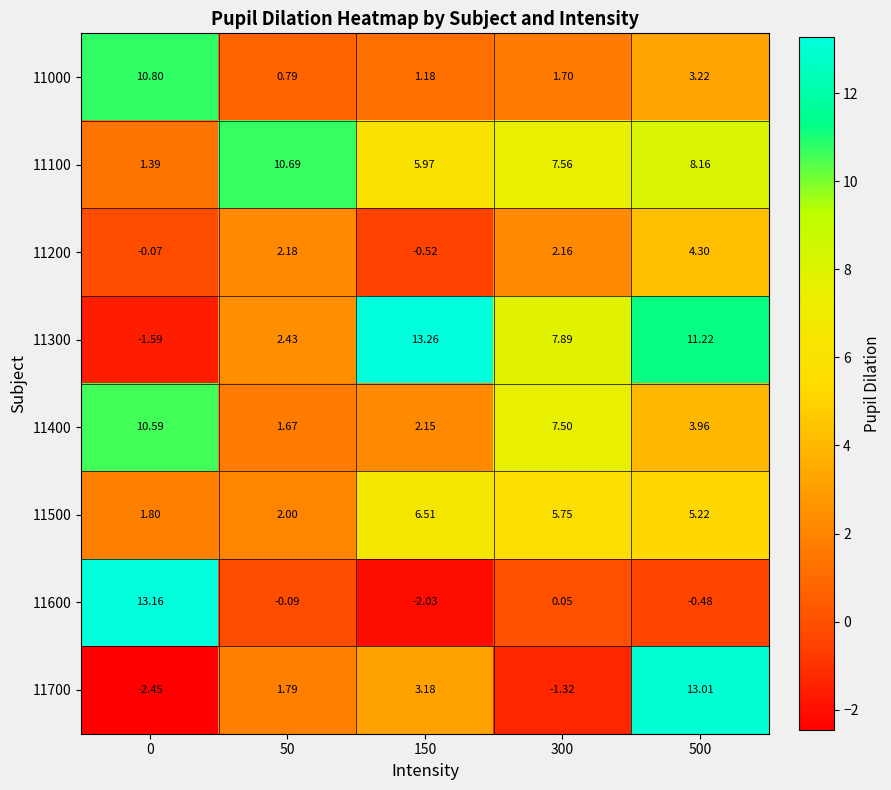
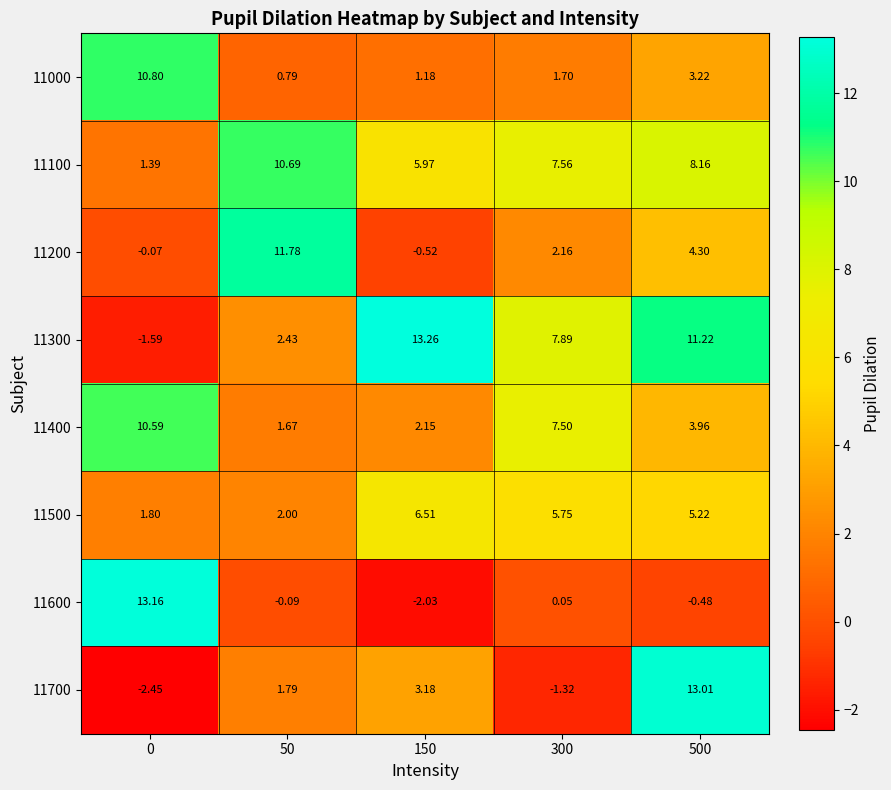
  {
    "11000": {
      "0": 10.80,
      "50": 0.79,
      "150": 1.18,
      "300": 1.70,
      "500": 3.22
    },
    "11100": {
      "0": 1.39,
      "50": 10.69,
      "150": 5.97,
      "300": 7.56,
      "500": 8.16
    },
    "11200": {
      "0": -0.07,
-     "50": 2.18,
+     "50": 11.78,
      "150": -0.52,
      "300": 2.16,
      "500": 4.30
    },
    "11300": {
      "0": -1.59,
      "50": 2.43,
      "150": 13.26,
      "300": 7.89,
      "500": 11.22
    },
    "11400": {
      "0": 10.59,
      "50": 1.67,
      "150": 2.15,
      "300": 7.50,
      "500": 3.96
    },
    "11500": {
      "0": 1.80,
      "50": 2.00,
      "150": 6.51,
      "300": 5.75,
      "500": 5.22
    },
    "11600": {
      "0": 13.16,
      "50": -0.09,
      "150": -2.03,
      "300": 0.05,
      "500": -0.48
    },
    "11700": {
      "0": -2.45,
      "50": 1.79,
      "150": 3.18,
      "300": -1.32,
      "500": 13.01
    }
  }
